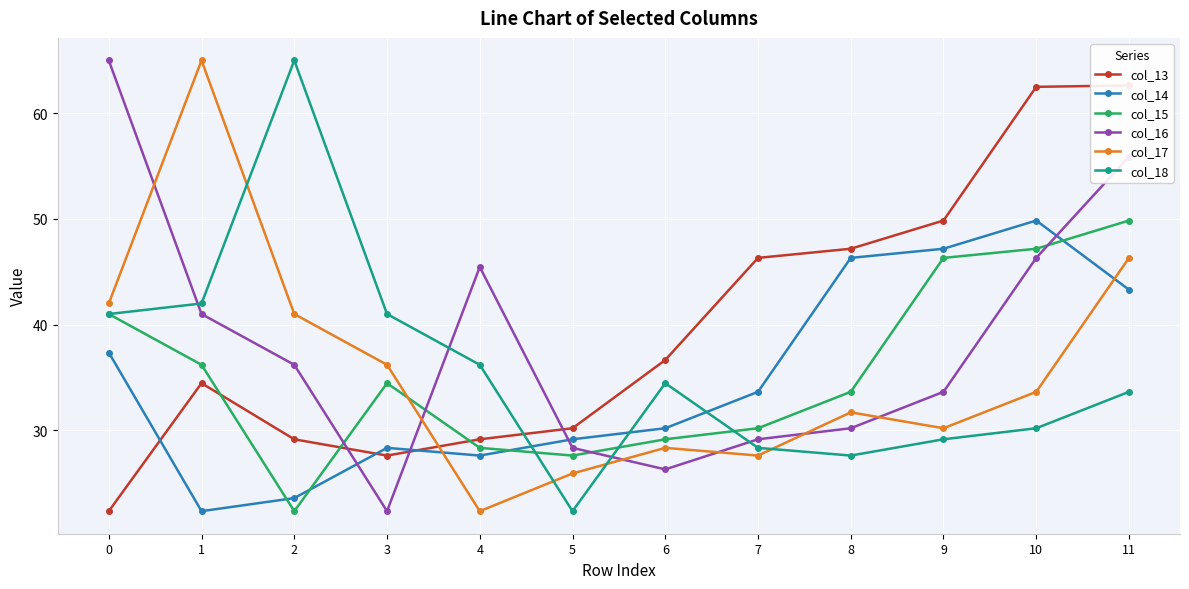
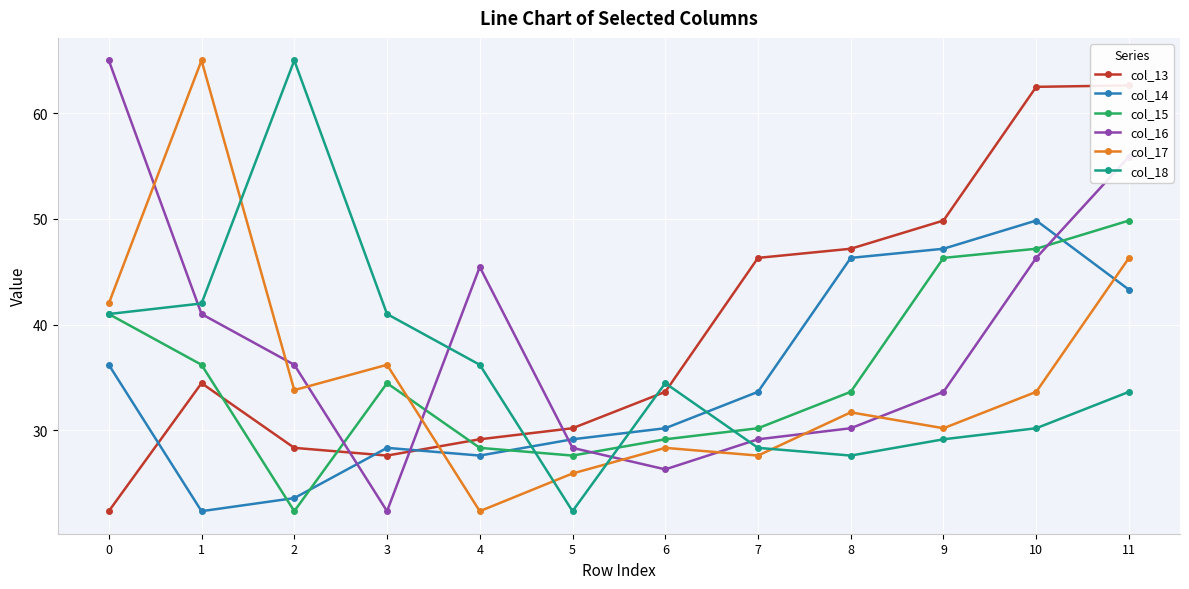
  {
    "col_13": {
      "0": 22.3,
      "1": 34.5,
-     "2": 29.1,
+     "2": 28.3,
      "3": 27.6,
      "4": 29.1,
      "5": 30.2,
-     "6": 36.6,
+     "6": 33.6,
      "7": 46.3,
      "8": 47.2,
      "9": 49.8,
      "10": 62.5
    },
    "col_14": {
-     "0": 37.4,
+     "0": 36.2,
      "1": 22.3,
      "2": 23.6,
      "3": 28.3,
      "4": 27.6,
      "5": 29.1,
      "6": 30.2,
      "7": 33.6,
      "8": 46.3,
      "9": 47.2,
      "10": 49.8,
      "11": 43.3
    },
    "col_16": {
      "0": 65.0,
      "1": 41.0,
      "2": 36.2,
      "3": 22.3,
      "4": 45.5,
      "5": 28.3,
      "6": 26.3,
      "7": 29.1,
      "8": 30.2,
      "9": 33.6,
      "10": 46.3
    },
    "col_17": {
      "0": 42.0,
      "1": 65.0,
-     "2": 41.0,
+     "2": 33.8,
      "3": 36.2,
      "4": 22.3,
      "5": 25.9,
      "6": 28.3,
      "7": 27.6,
      "8": 31.7,
      "9": 30.2,
      "10": 33.6,
      "11": 46.3
    }
  }
